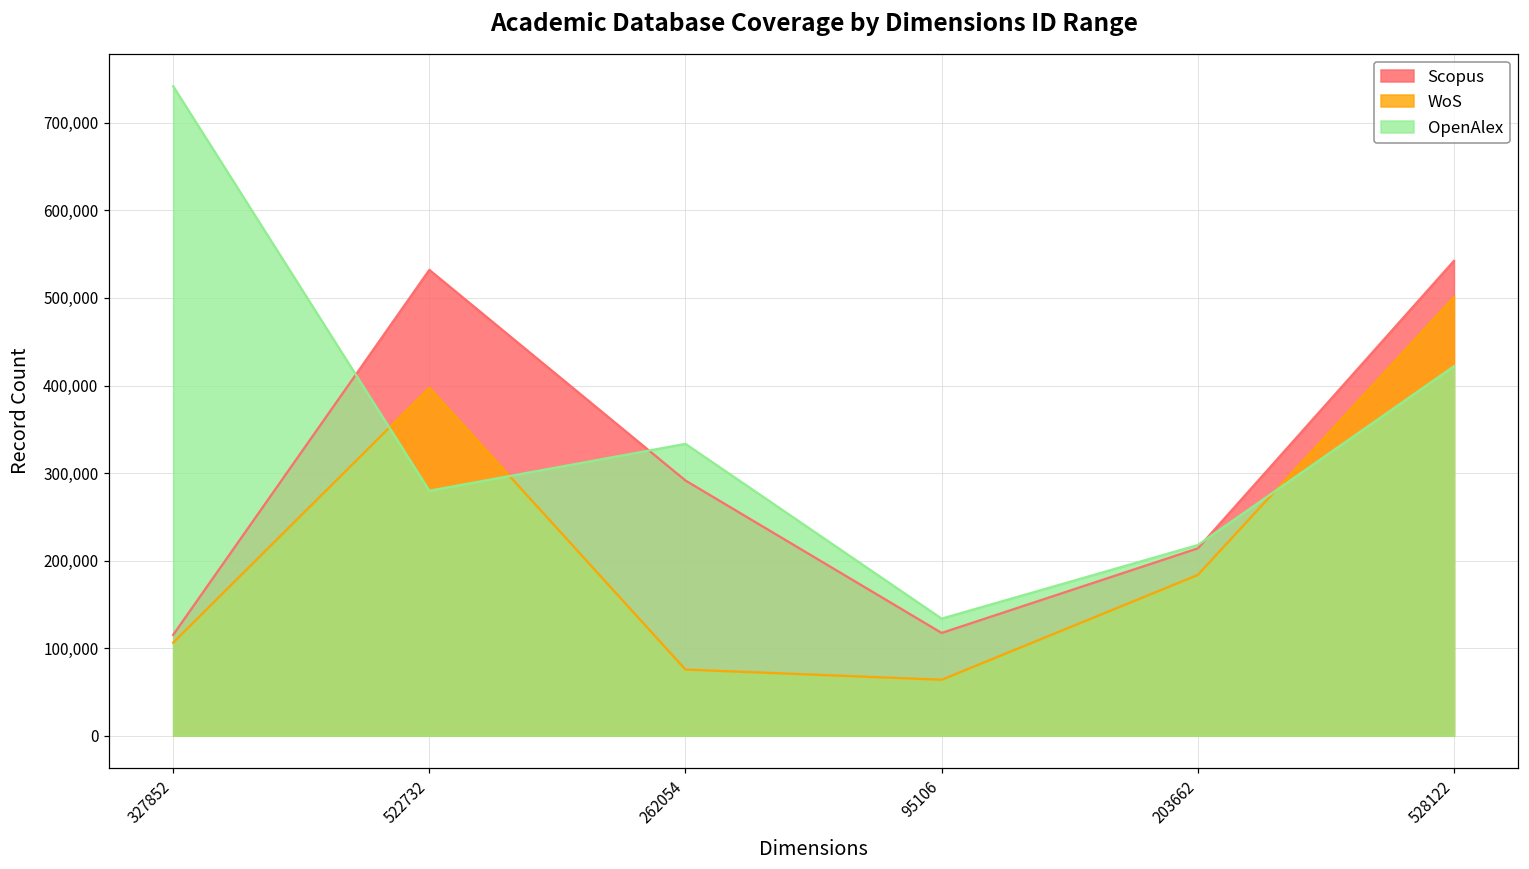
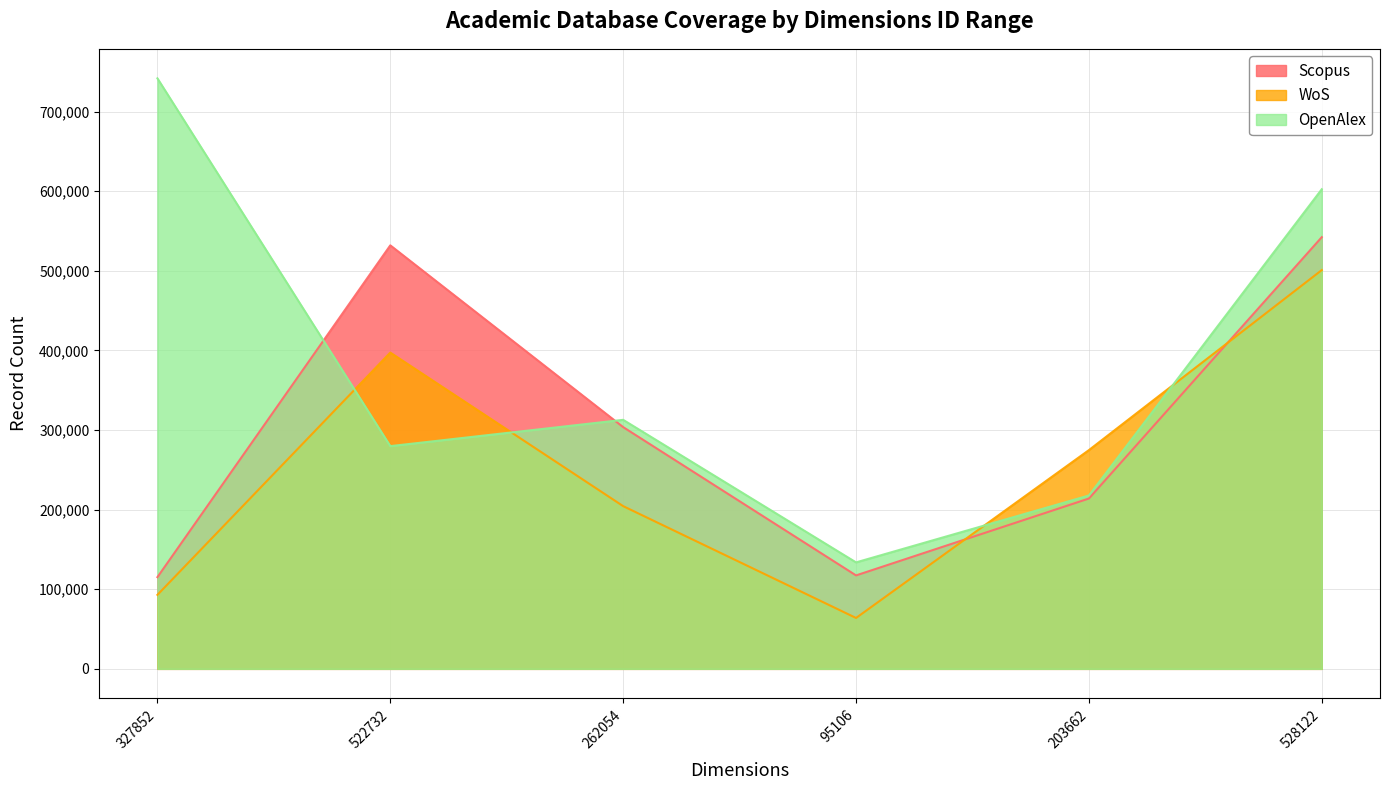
  {
    "Scopus": {
      "327852": "120,000",
      "522732": "530,000",
-     "262054": "290,000",
+     "262054": "300,000",
      "95106": "120,000",
      "203662": "210,000",
      "528122": "540,000"
    },
    "WoS": {
-     "327852": "110,000",
+     "327852": "90,000",
      "522732": "400,000",
-     "262054": "80,000",
+     "262054": "200,000",
      "95106": "60,000",
-     "203662": "180,000",
+     "203662": "270,000",
      "528122": "500,000"
    },
    "OpenAlex": {
      "327852": "740,000",
      "522732": "280,000",
-     "262054": "330,000",
+     "262054": "310,000",
      "95106": "130,000",
      "203662": "220,000",
-     "528122": "420,000"
+     "528122": "600,000"
    }
  }
